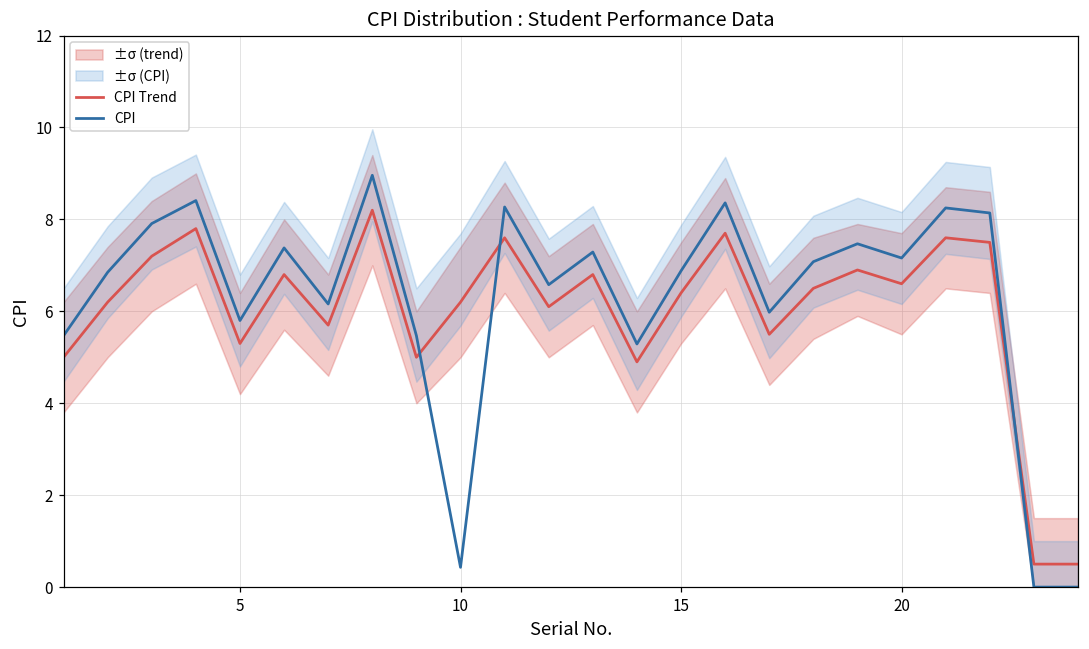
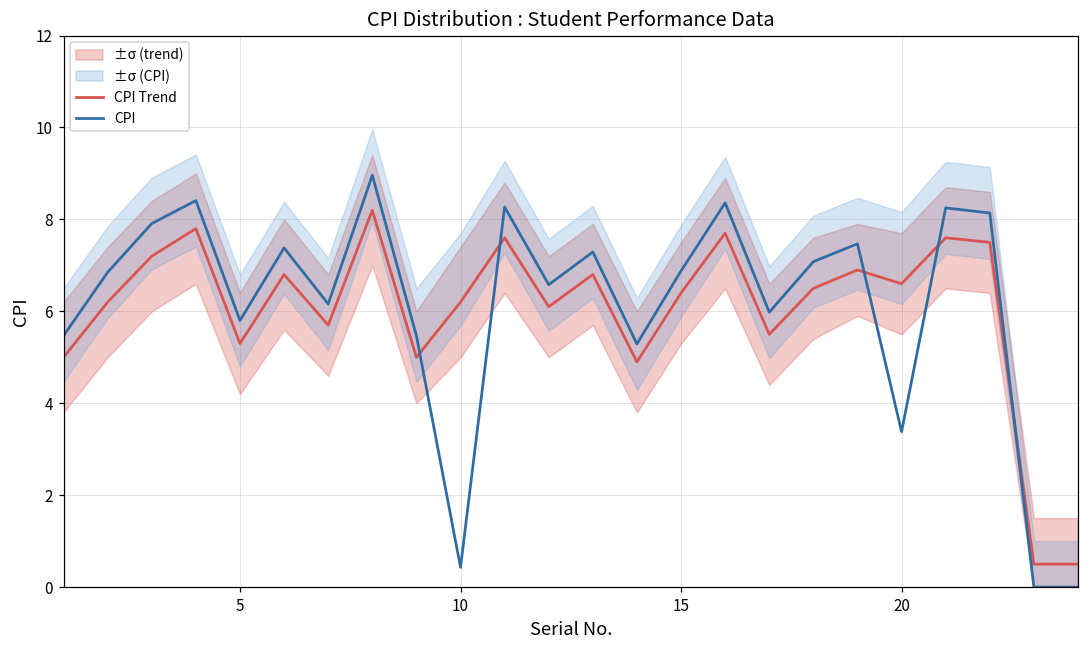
  {
    "CPI": {
      "5": 5.8,
      "10": 0.4,
      "15": 6.9,
-     "20": 7.2
+     "20": 3.4
    }
  }
